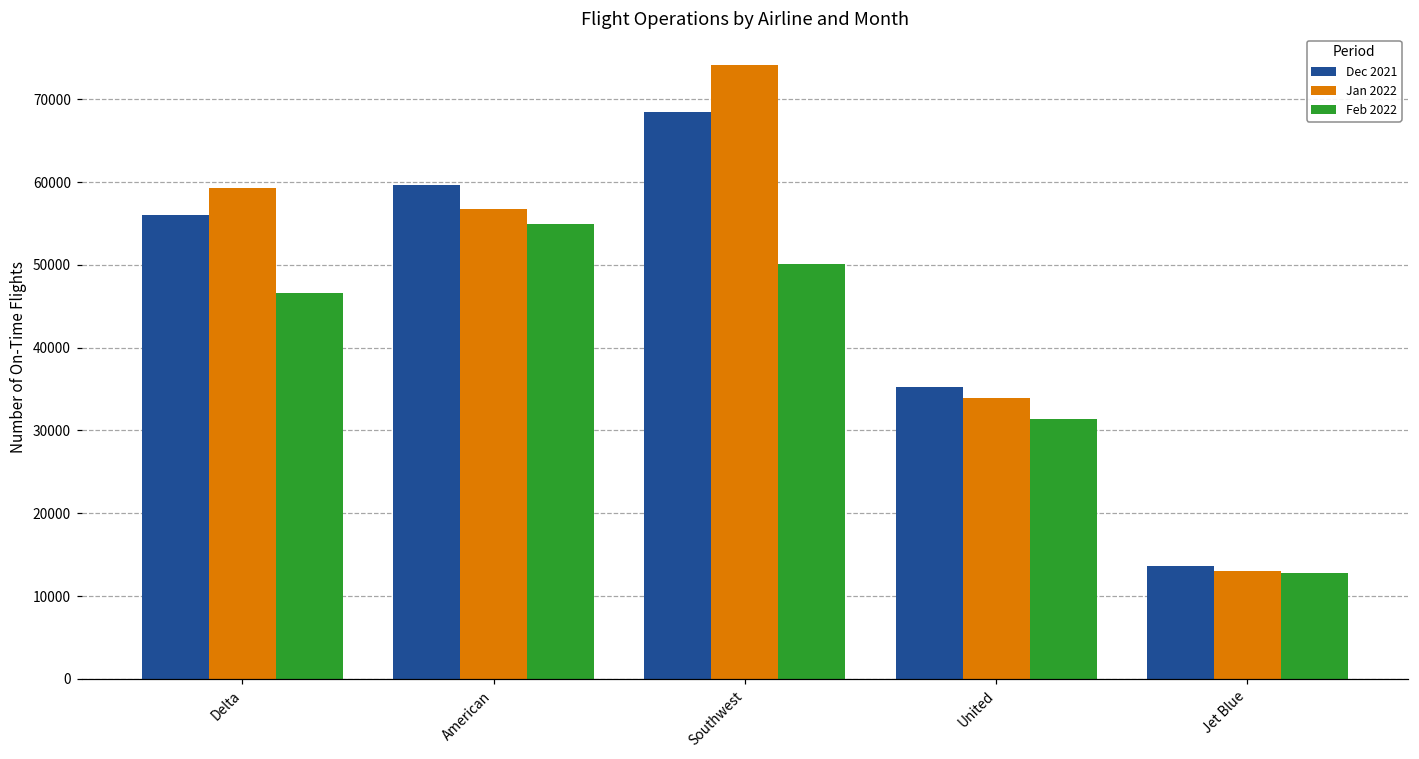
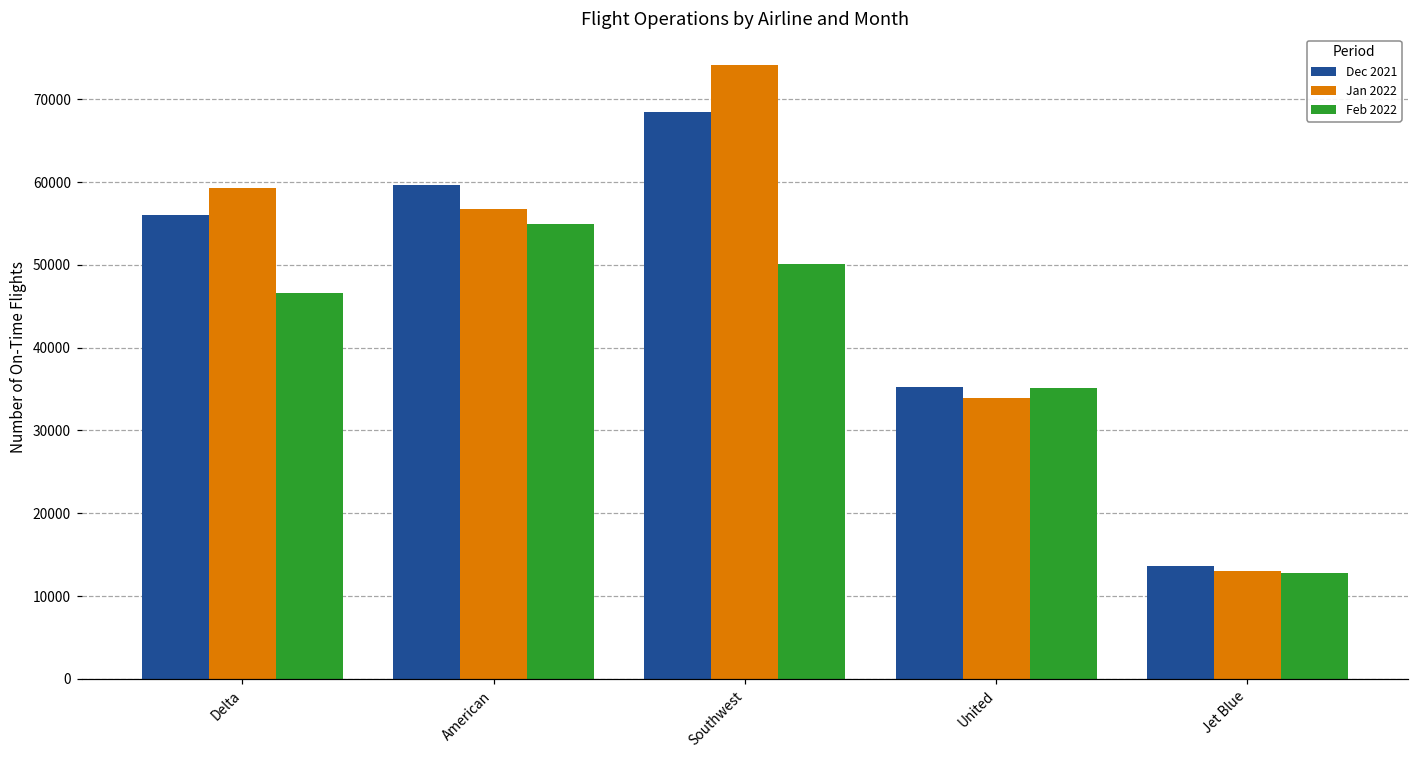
  {
    "Dec 2021": {
      "Delta": 56000,
      "American": 60000,
      "Southwest": 69000,
      "United": 35000,
      "Jet Blue": 14000
    },
    "Jan 2022": {
      "Delta": 59000,
      "American": 57000,
      "Southwest": 74000,
      "United": 34000,
      "Jet Blue": 13000
    },
    "Feb 2022": {
      "Delta": 47000,
      "American": 55000,
      "Southwest": 50000,
-     "United": 31000,
+     "United": 35000,
      "Jet Blue": 13000
    }
  }
